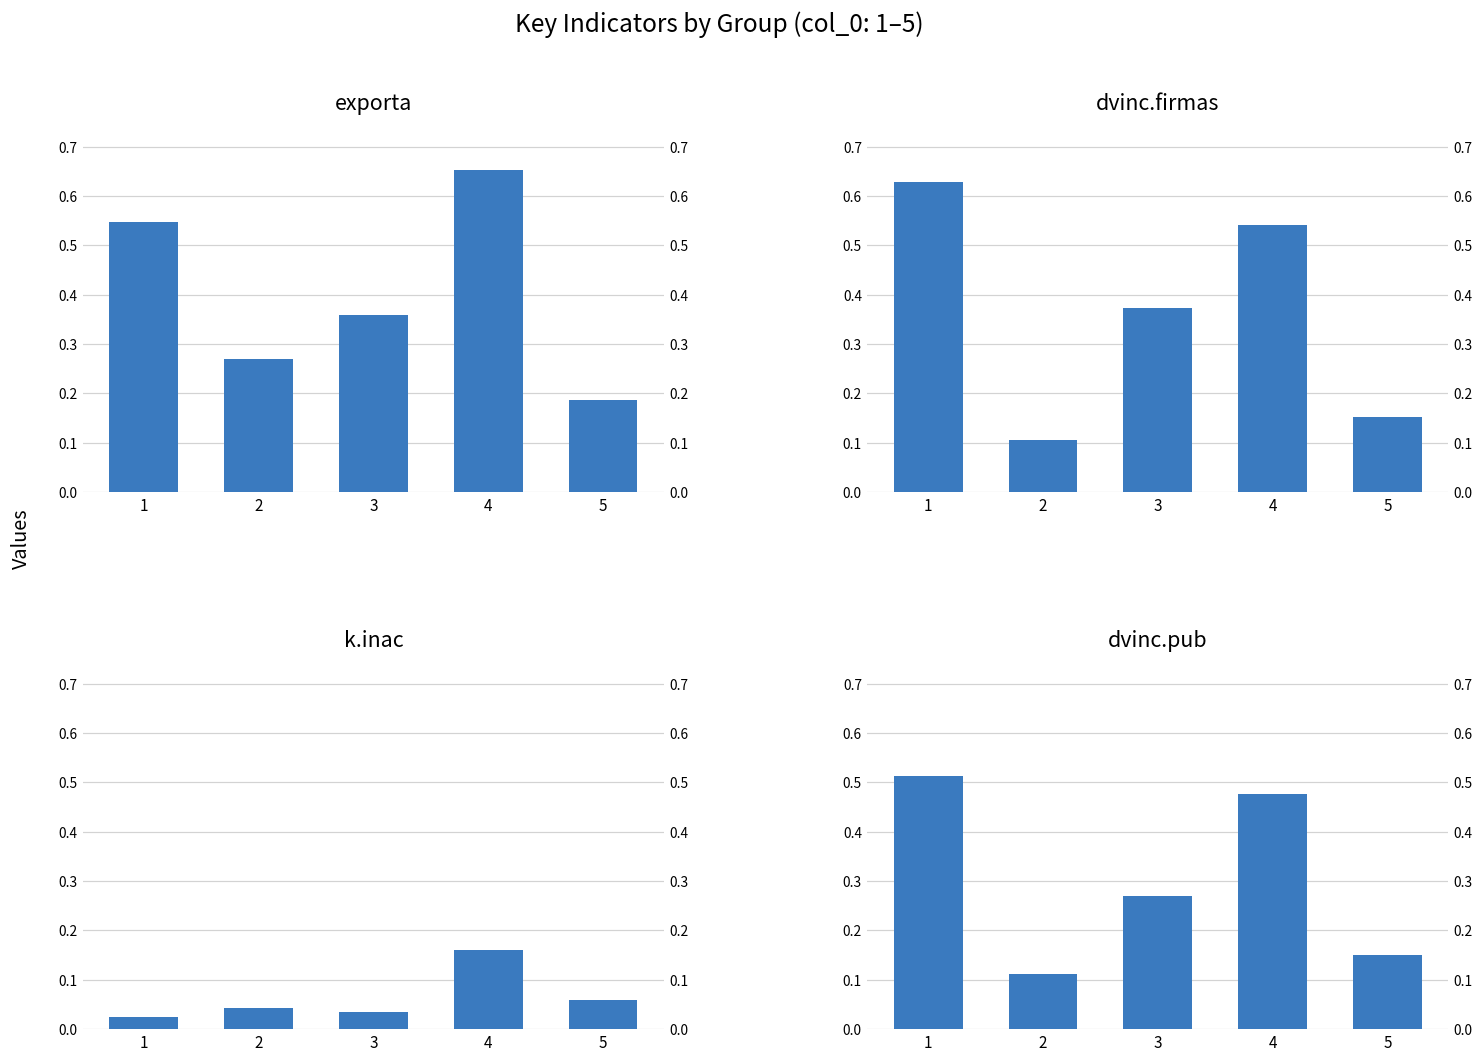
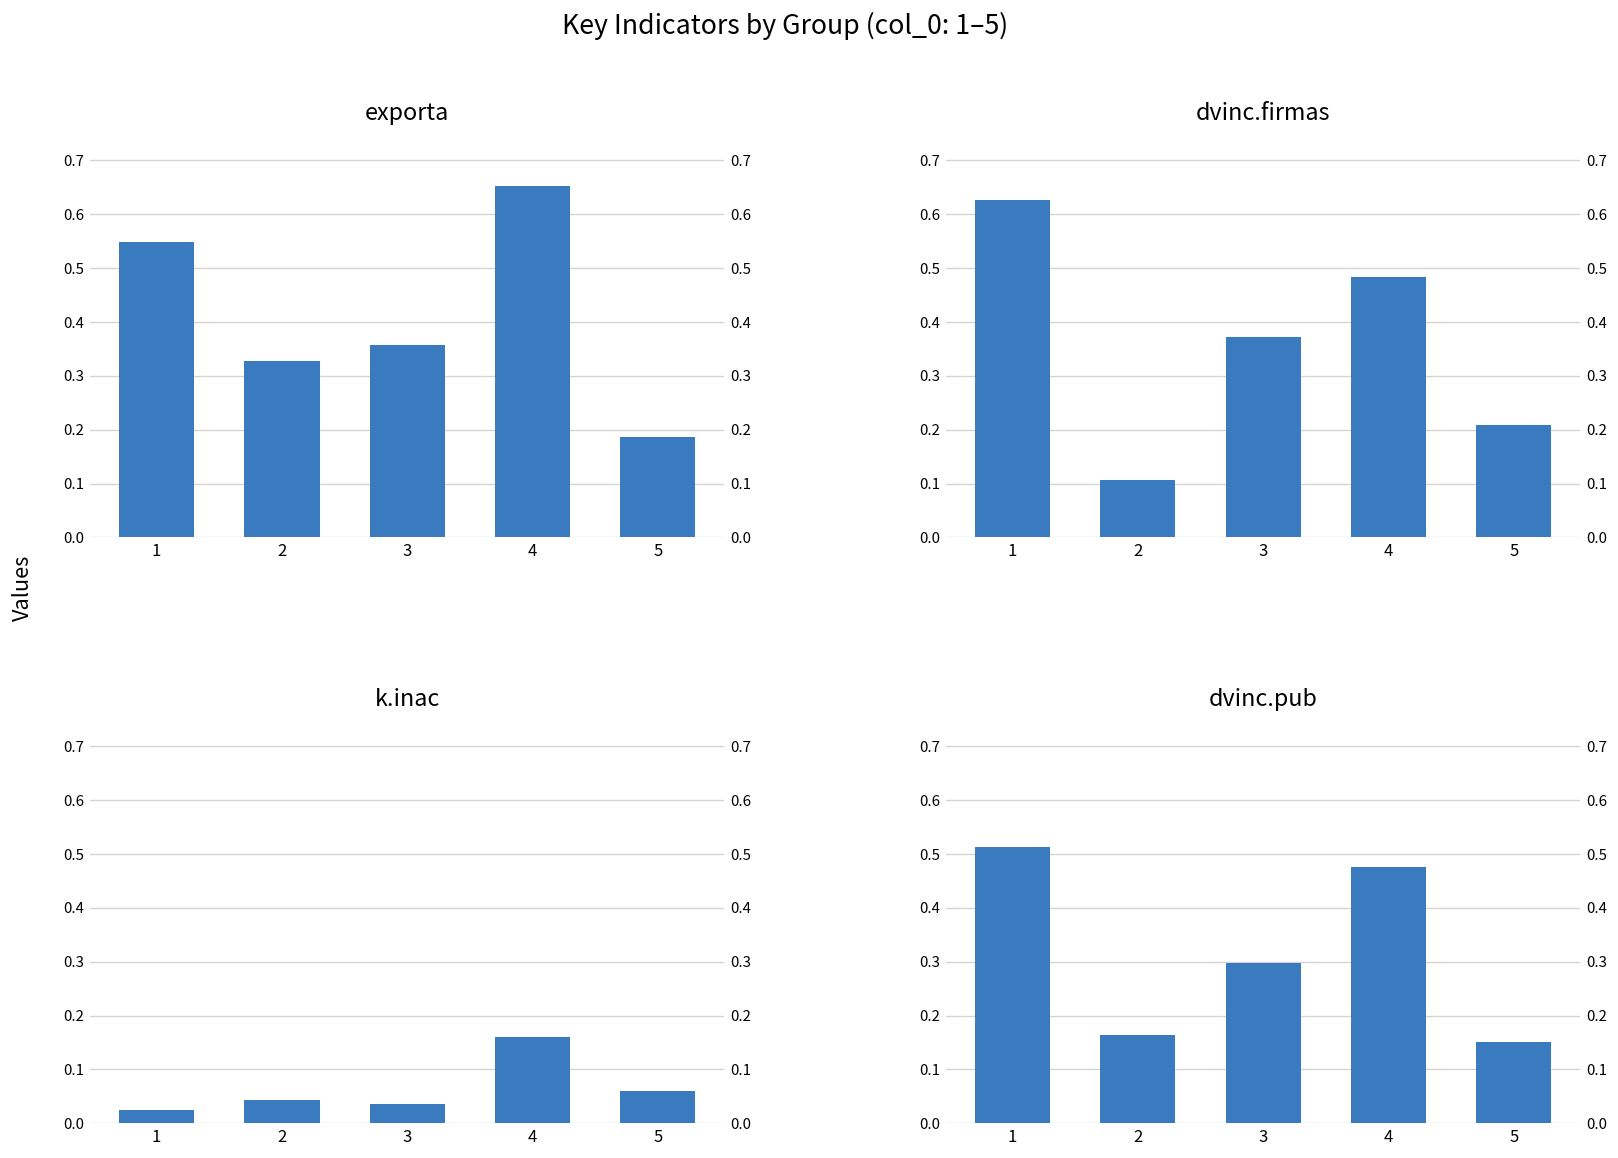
  {
    "exporta": {
      "1": 0.55,
-     "2": 0.27,
+     "2": 0.33,
      "3": 0.36,
      "4": 0.65,
      "5": 0.19
    },
    "dvinc.firmas": {
      "1": 0.63,
      "2": 0.11,
      "3": 0.37,
-     "4": 0.54,
-     "5": 0.15
+     "4": 0.48,
+     "5": 0.21
    },
    "k.inac": {
      "1": 0.02,
      "2": 0.04,
      "3": 0.04,
      "4": 0.16,
      "5": 0.06
    },
    "dvinc.pub": {
      "1": 0.51,
-     "2": 0.11,
-     "3": 0.27,
+     "2": 0.16,
+     "3": 0.30,
      "4": 0.48,
      "5": 0.15
    }
  }
